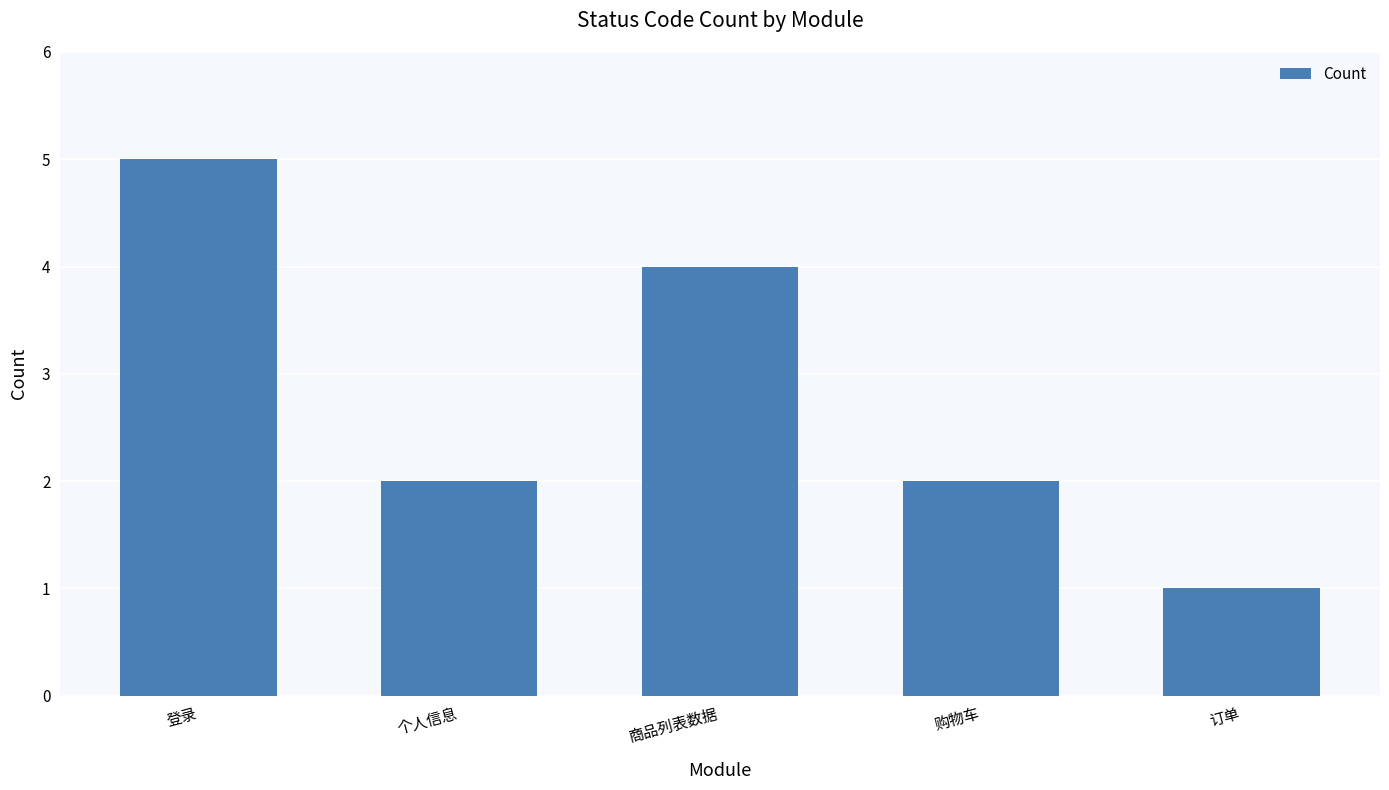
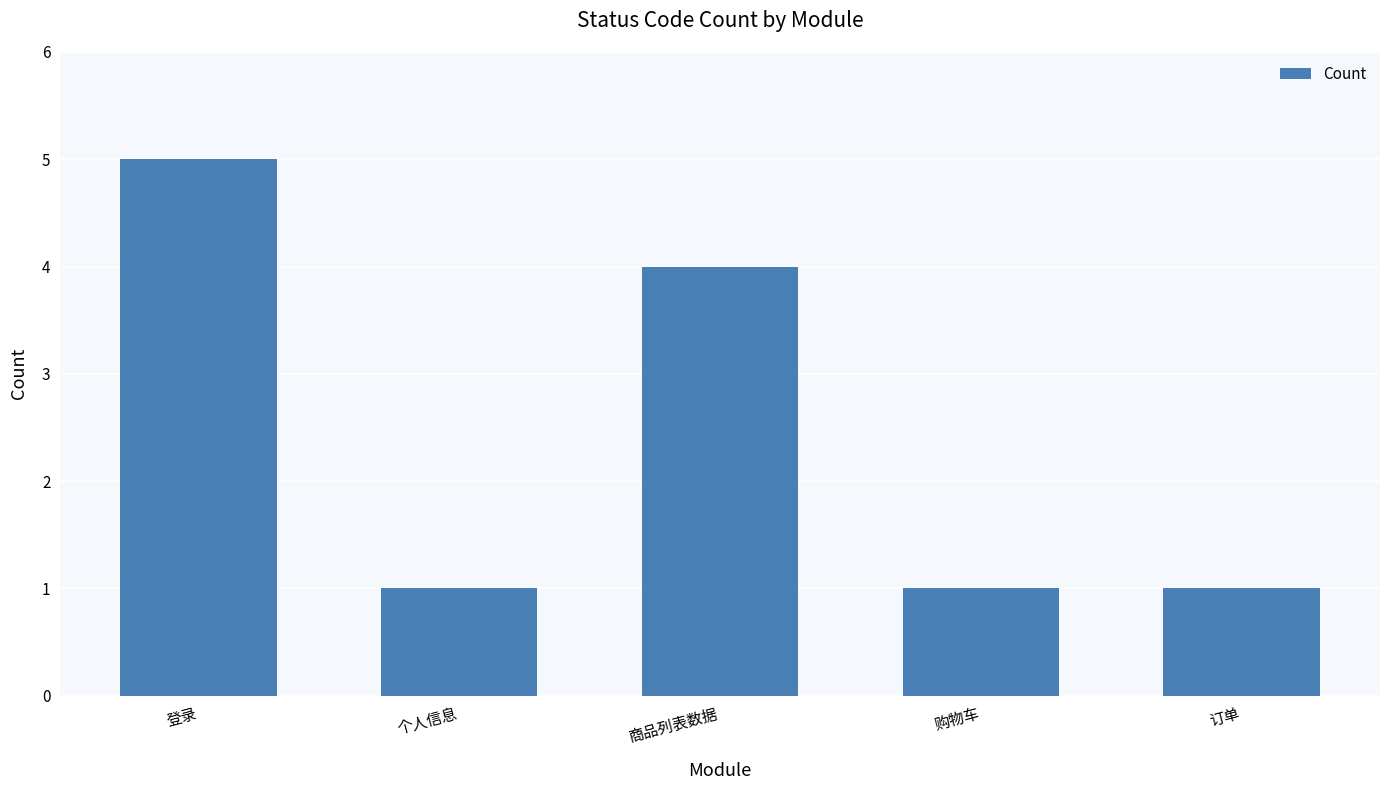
  {
    "登录": 5,
-   "个人信息": 2,
+   "个人信息": 1,
    "商品列表数据": 4,
-   "购物车": 2,
+   "购物车": 1,
    "订单": 1
  }
